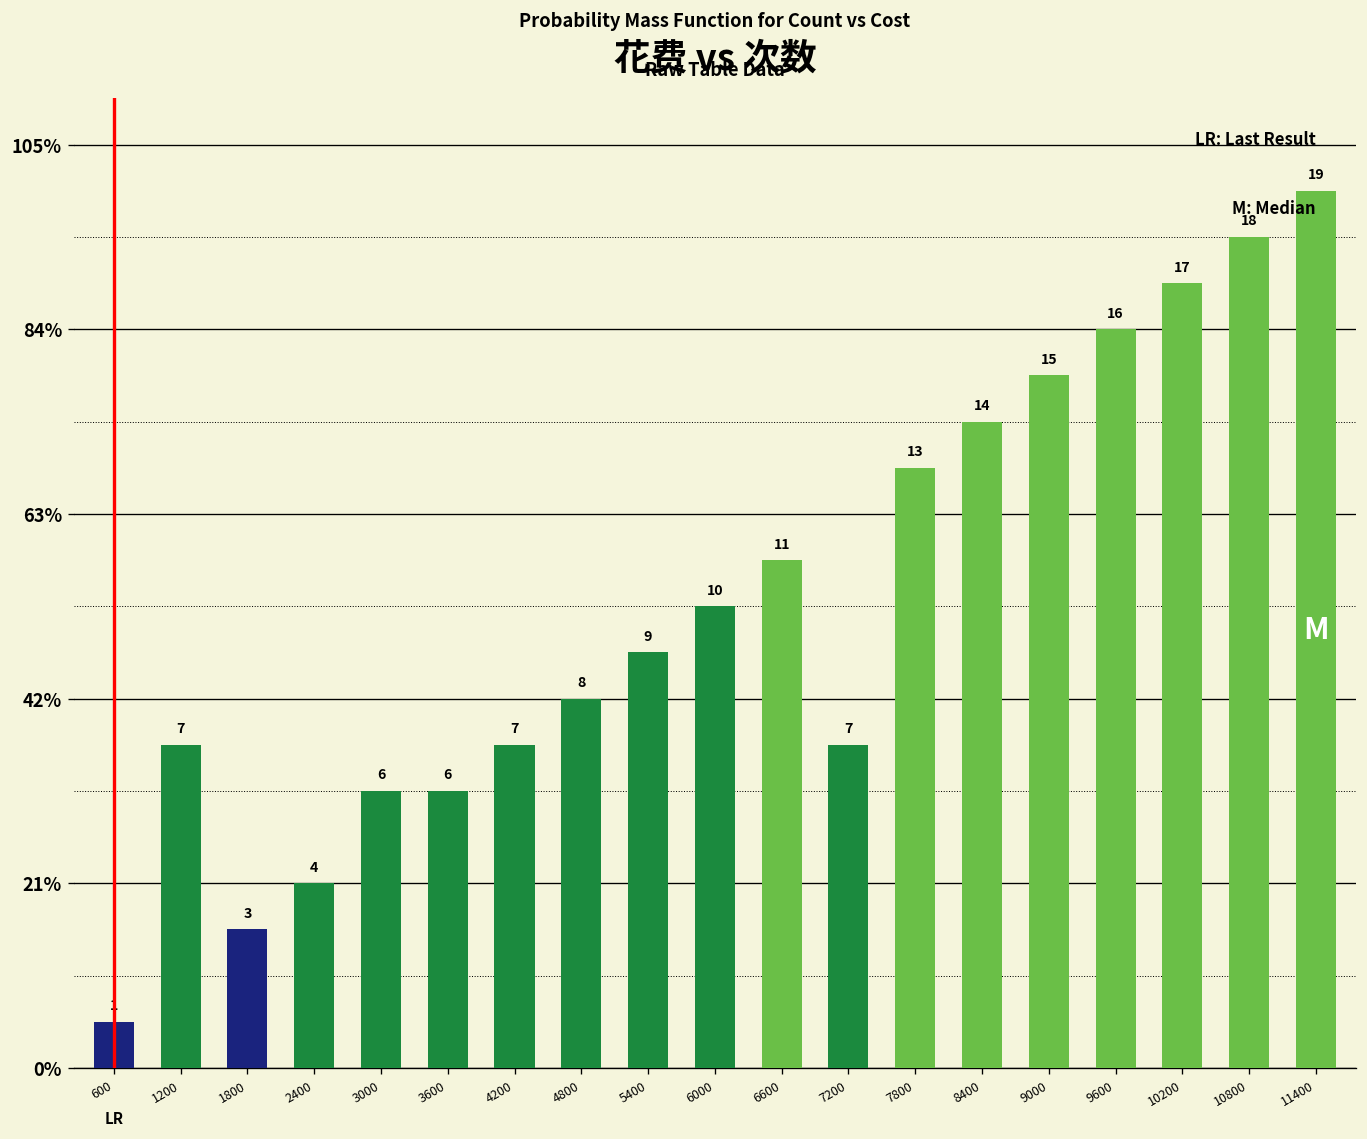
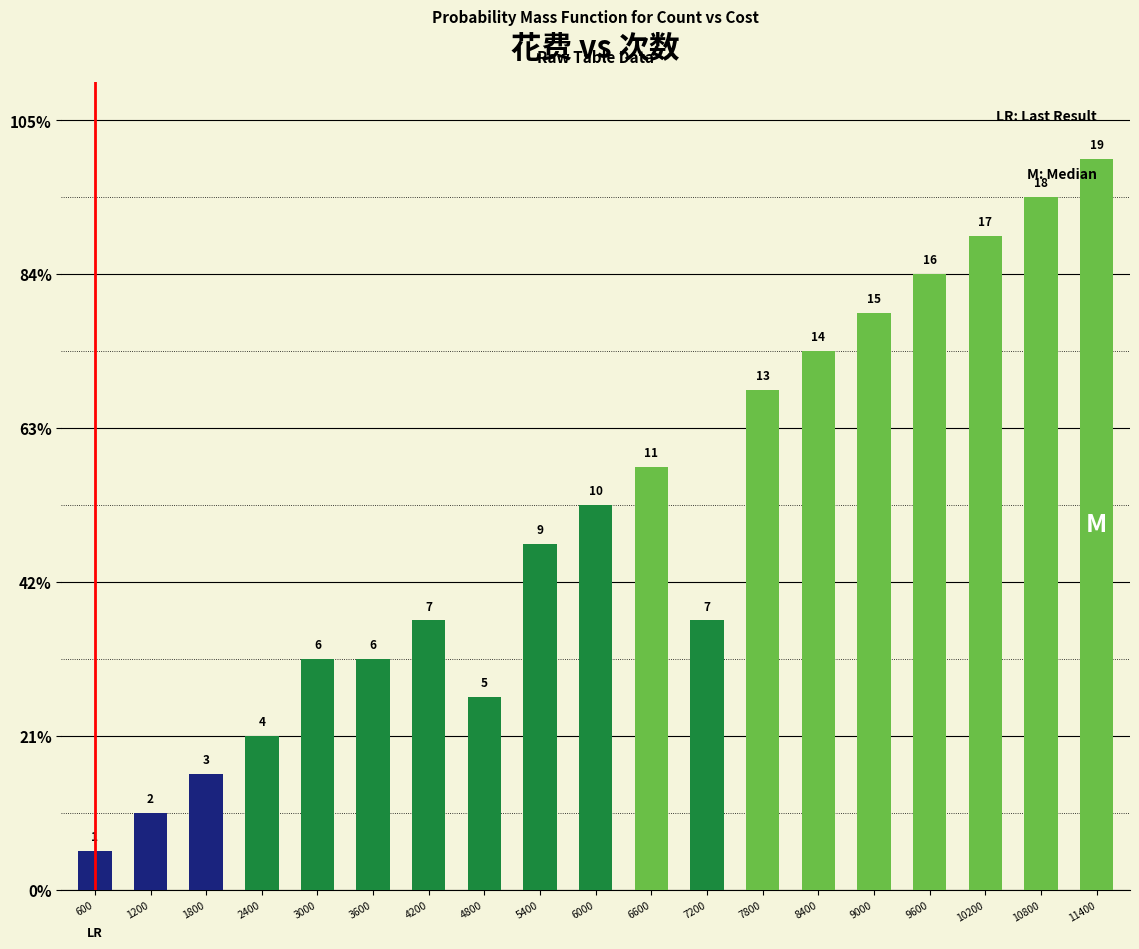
  {
    "600": 1,
-   "1200": 7,
+   "1200": 2,
    "1800": 3,
    "2400": 4,
    "3000": 6,
    "3600": 6,
    "4200": 7,
-   "4800": 8,
+   "4800": 5,
    "5400": 9,
    "6000": 10,
    "6600": 11,
    "7200": 7,
    "7800": 13,
    "8400": 14,
    "9000": 15,
    "9600": 16,
    "10200": 17,
    "11400": 19
  }
